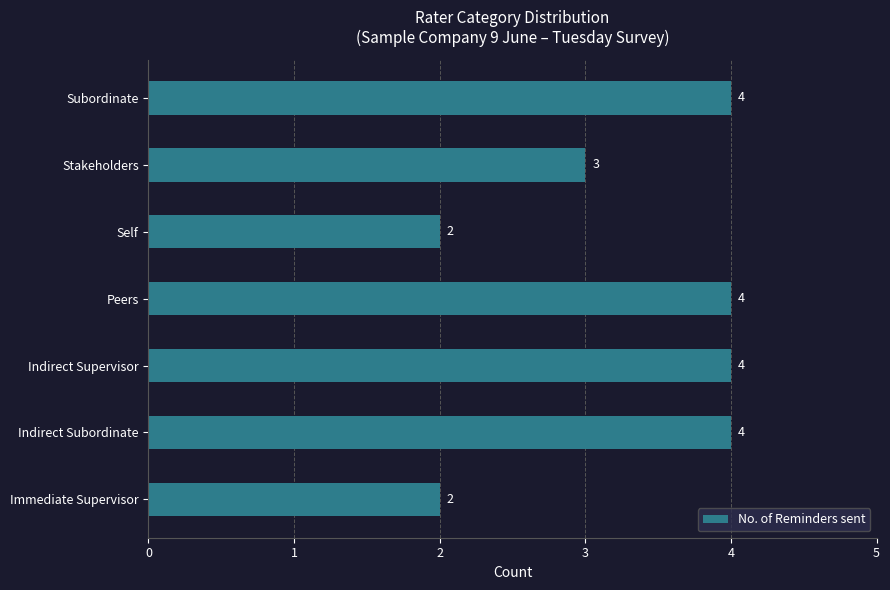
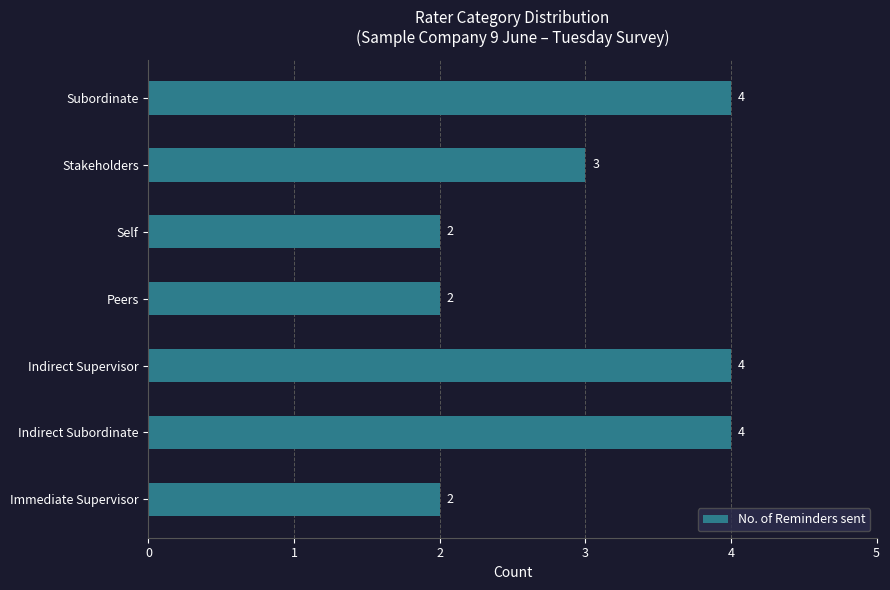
  {
    "Subordinate": 4,
    "Stakeholders": 3,
    "Self": 2,
-   "Peers": 4,
+   "Peers": 2,
    "Indirect Supervisor": 4,
    "Indirect Subordinate": 4,
    "Immediate Supervisor": 2
  }
